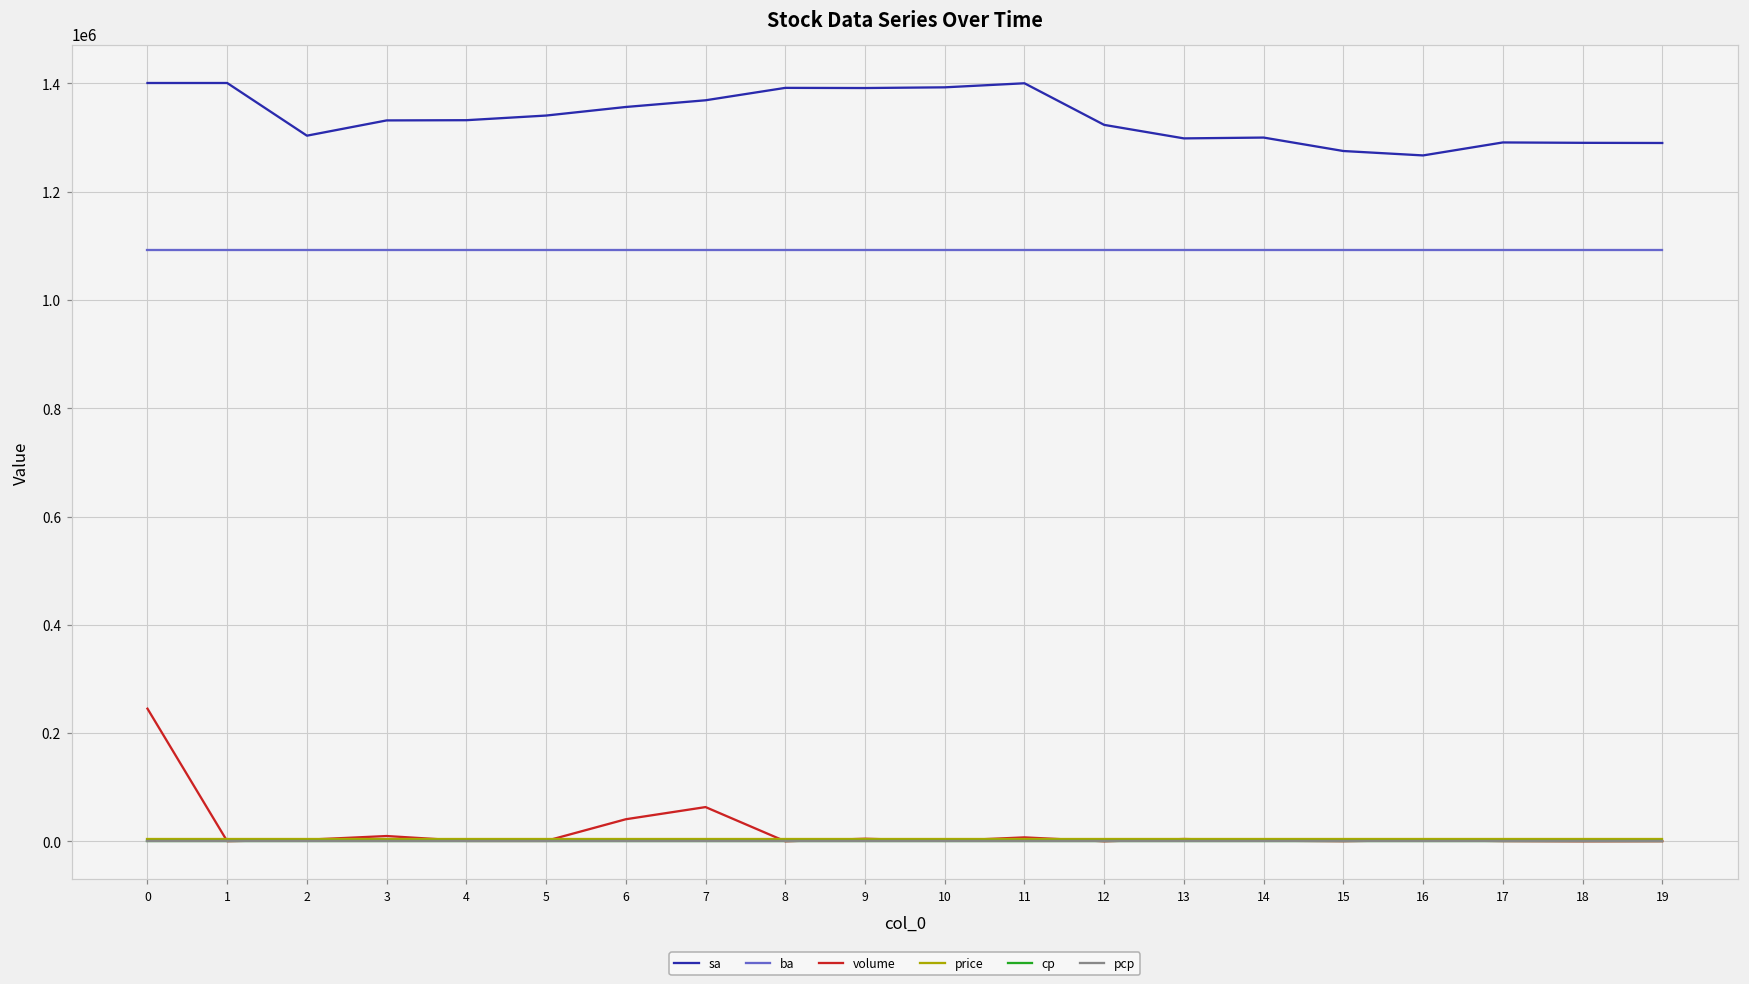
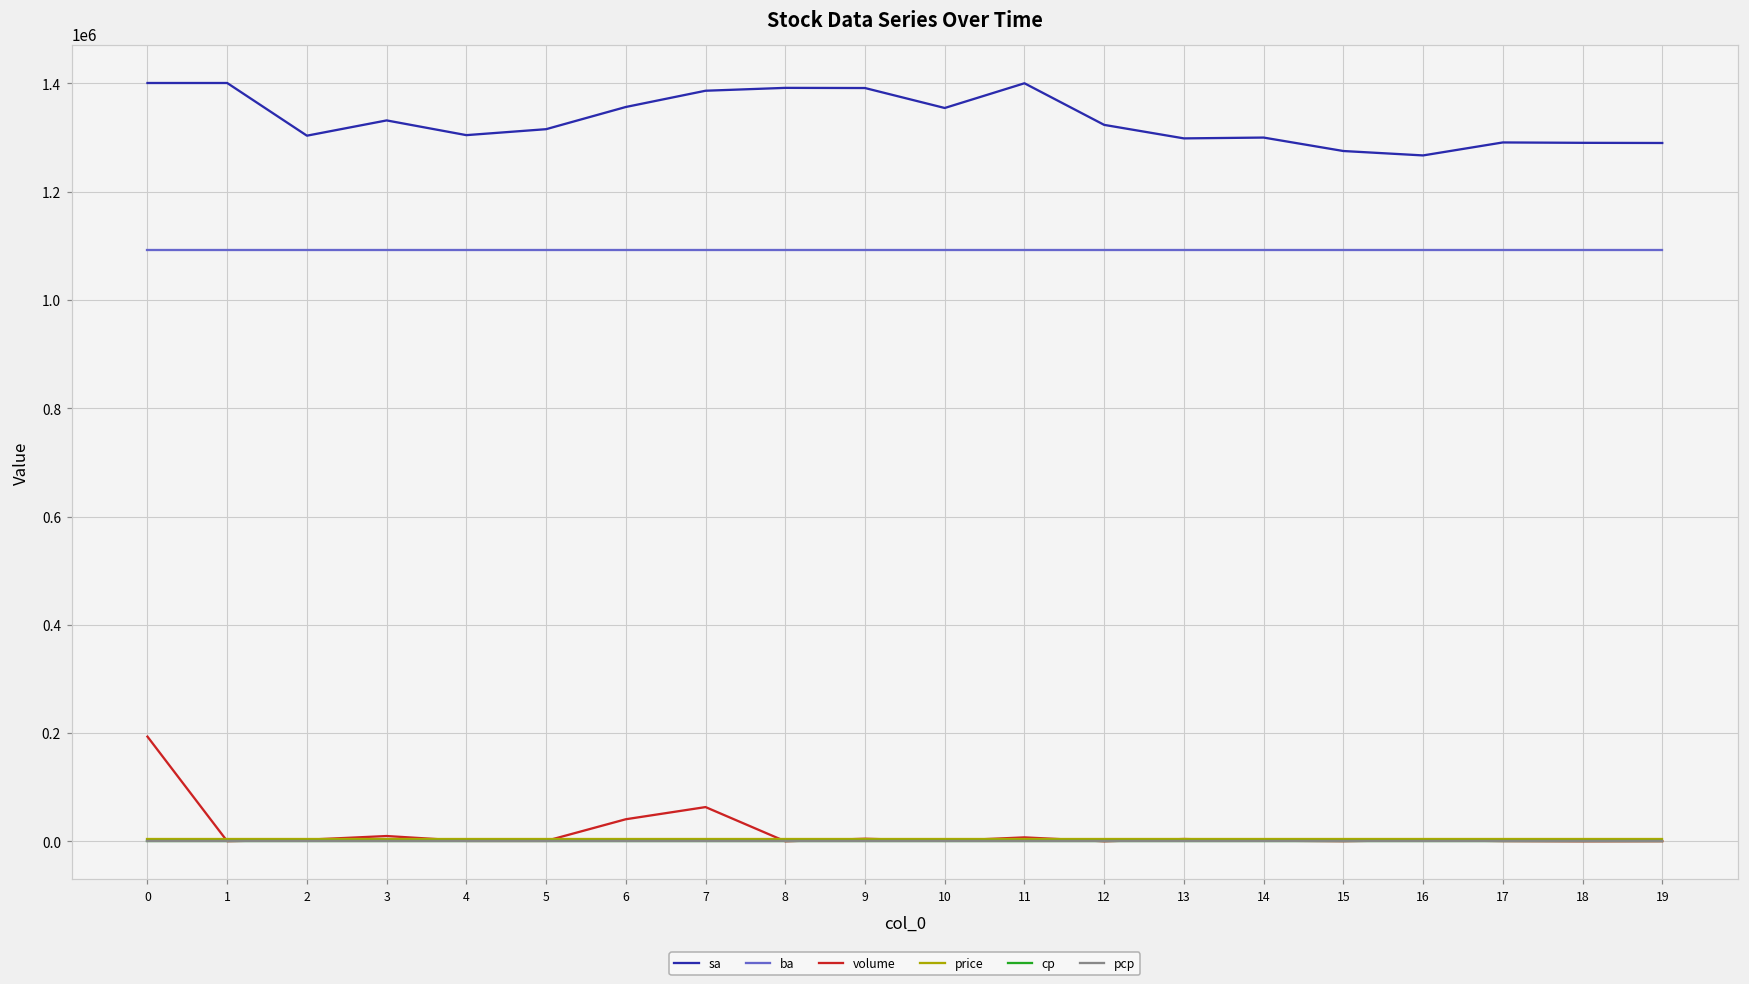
  {
    "sa": {
      "0": 1400000,
      "1": 1400000,
      "2": 1300000,
      "3": 1330000,
-     "4": 1330000,
-     "5": 1340000,
+     "4": 1300000,
+     "5": 1320000,
      "6": 1360000,
-     "7": 1370000,
+     "7": 1390000,
      "8": 1390000,
      "9": 1390000,
-     "10": 1390000,
+     "10": 1350000,
      "11": 1400000,
      "12": 1320000,
      "13": 1300000,
      "14": 1300000,
      "15": 1280000,
      "16": 1270000,
      "17": 1290000,
      "18": 1290000,
      "19": 1290000
    },
    "ba": {
      "0": 1090000,
      "1": 1090000,
      "2": 1090000,
      "3": 1090000,
      "4": 1090000,
      "5": 1090000,
      "6": 1090000,
      "7": 1090000,
      "8": 1090000,
      "9": 1090000,
      "10": 1090000,
      "11": 1090000,
      "12": 1090000,
      "13": 1090000,
      "14": 1090000,
      "15": 1090000,
      "16": 1090000,
      "17": 1090000,
      "18": 1090000,
      "19": 1090000
    },
    "volume": {
-     "0": 250000,
+     "0": 190000,
      "3": 10000,
      "6": 40000,
      "7": 60000
    }
  }
